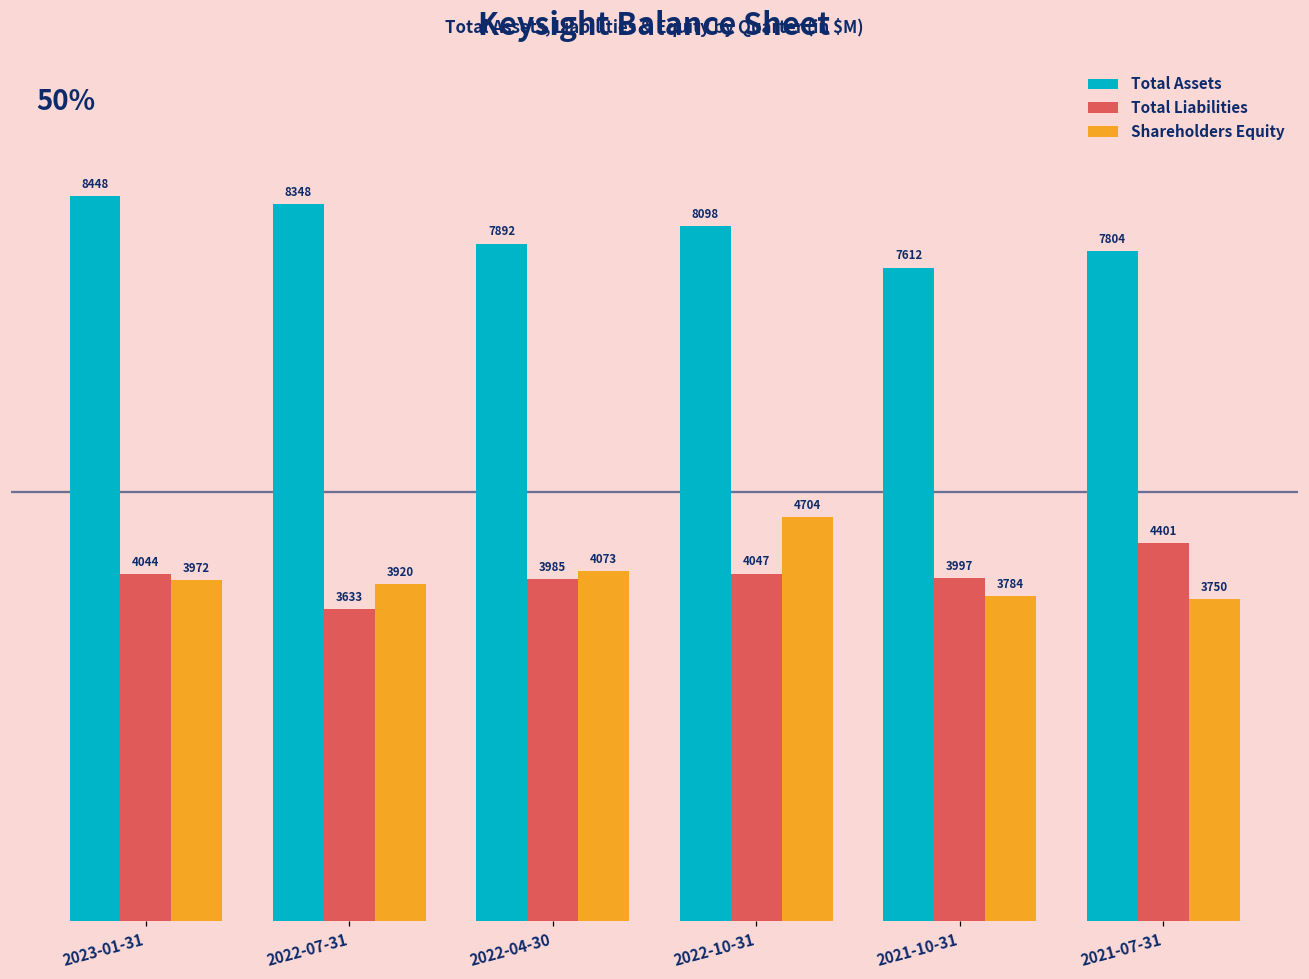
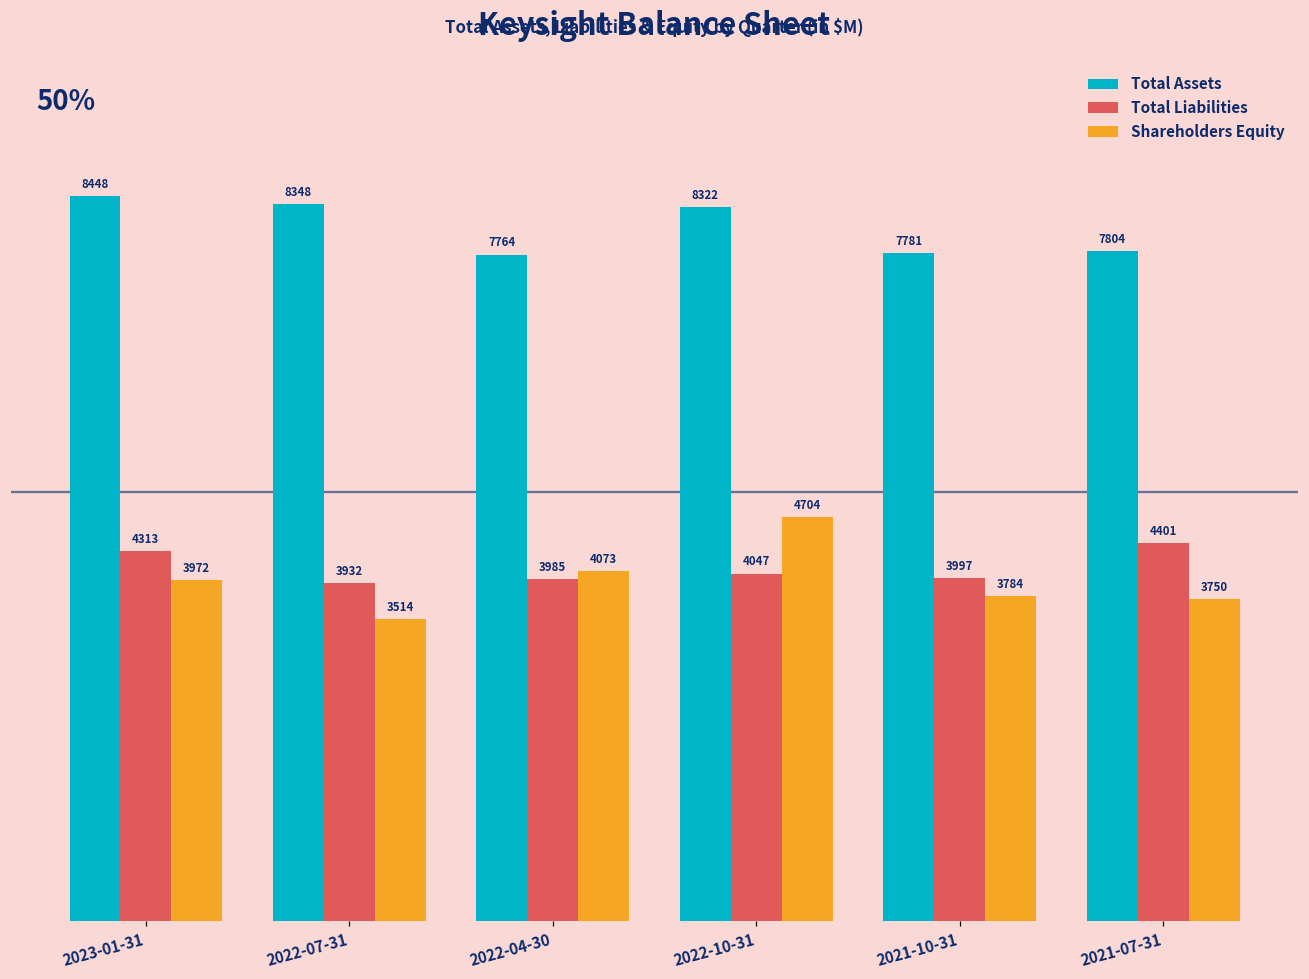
  {
    "Total Assets": {
      "2023-01-31": 8448,
      "2022-07-31": 8348,
-     "2022-04-30": 7892,
-     "2022-10-31": 8098,
-     "2021-10-31": 7612,
+     "2022-04-30": 7764,
+     "2022-10-31": 8322,
+     "2021-10-31": 7781,
      "2021-07-31": 7804
    },
    "Total Liabilities": {
-     "2023-01-31": 4044,
-     "2022-07-31": 3633,
+     "2023-01-31": 4313,
+     "2022-07-31": 3932,
      "2022-04-30": 3985,
      "2022-10-31": 4047,
      "2021-10-31": 3997,
      "2021-07-31": 4401
    },
    "Shareholders Equity": {
      "2023-01-31": 3972,
-     "2022-07-31": 3920,
+     "2022-07-31": 3514,
      "2022-04-30": 4073,
      "2022-10-31": 4704,
      "2021-10-31": 3784,
      "2021-07-31": 3750
    }
  }
